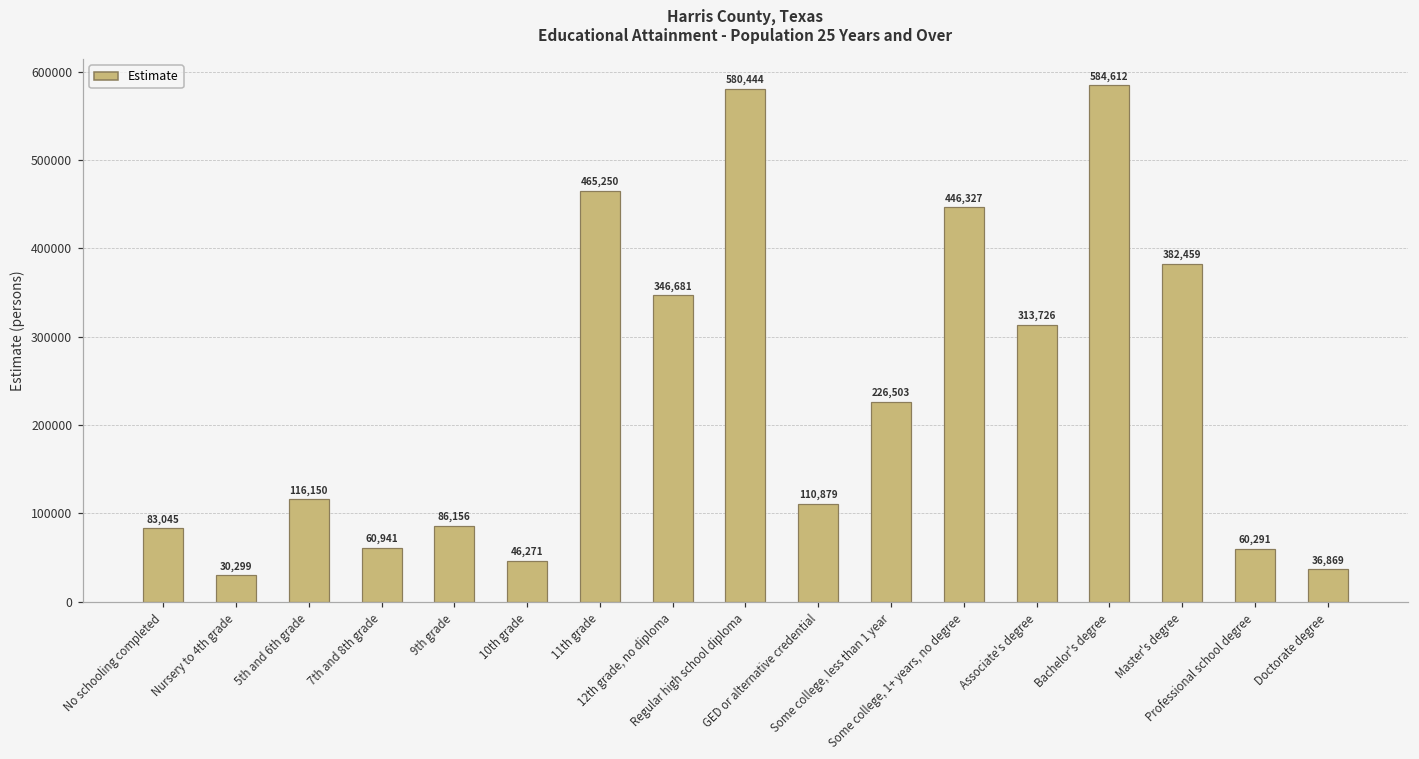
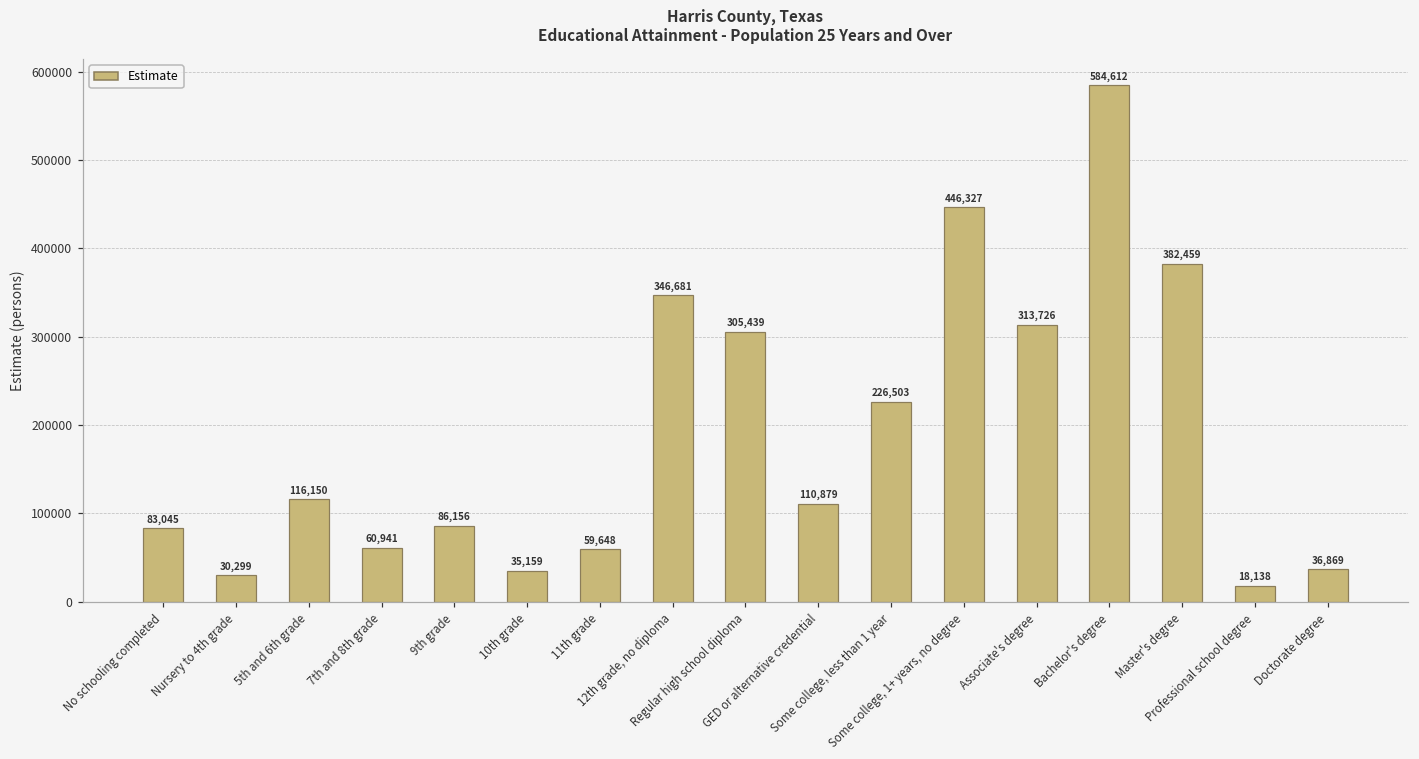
  {
    "No schooling completed": "83,045",
    "Nursery to 4th grade": "30,299",
    "5th and 6th grade": "116,150",
    "7th and 8th grade": "60,941",
    "9th grade": "86,156",
-   "10th grade": "46,271",
-   "11th grade": "465,250",
+   "10th grade": "35,159",
+   "11th grade": "59,648",
    "12th grade, no diploma": "346,681",
-   "Regular high school diploma": "580,444",
+   "Regular high school diploma": "305,439",
    "GED or alternative credential": "110,879",
    "Some college, less than 1 year": "226,503",
    "Some college, 1+ years, no degree": "446,327",
    "Associate's degree": "313,726",
    "Bachelor's degree": "584,612",
    "Master's degree": "382,459",
-   "Professional school degree": "60,291",
+   "Professional school degree": "18,138",
    "Doctorate degree": "36,869"
  }
